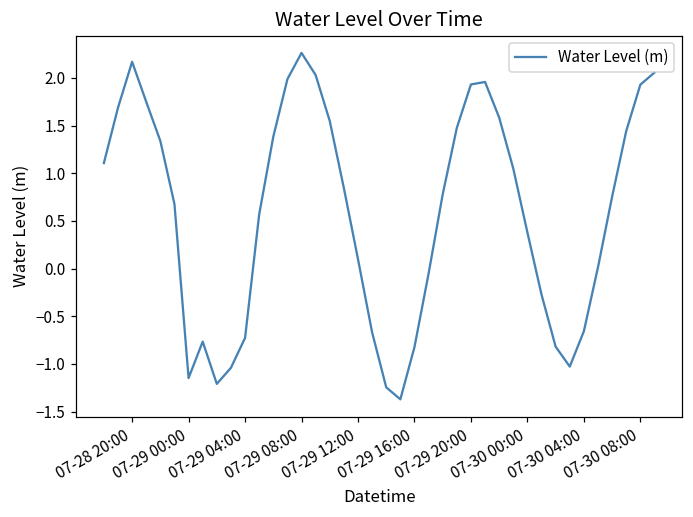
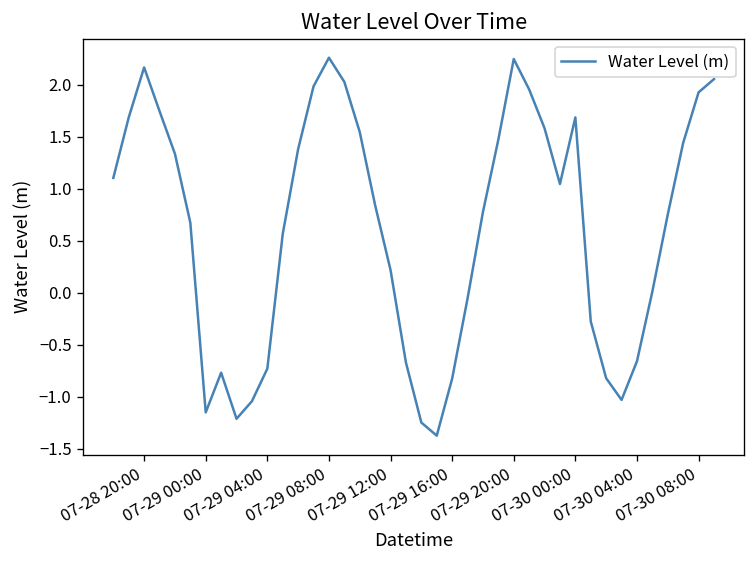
  {
    "07-28 20:00": 2.2,
    "07-29 00:00": -1.1,
    "07-29 04:00": -0.7,
    "07-29 08:00": 2.3,
-   "07-29 12:00": 0.1,
+   "07-29 12:00": 0.2,
    "07-29 16:00": -0.8,
-   "07-29 20:00": 1.9,
-   "07-30 00:00": 0.4,
+   "07-29 20:00": 2.2,
+   "07-30 00:00": 1.7,
    "07-30 04:00": -0.7,
    "07-30 08:00": 1.9
  }
